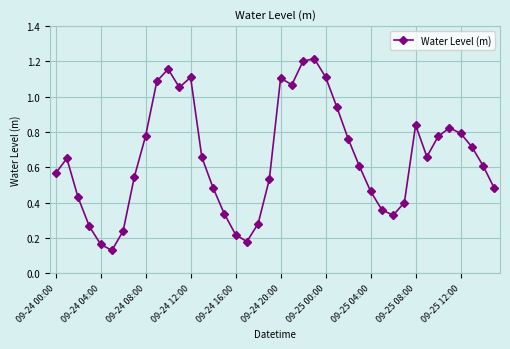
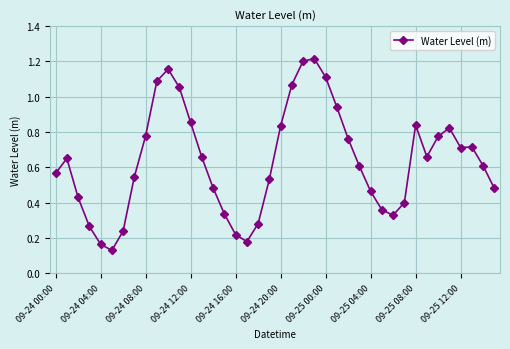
  {
    "09-24 00:00": 0.57,
    "09-24 04:00": 0.16,
    "09-24 08:00": 0.78,
-   "09-24 12:00": 1.11,
+   "09-24 12:00": 0.85,
    "09-24 16:00": 0.22,
-   "09-24 20:00": 1.11,
+   "09-24 20:00": 0.83,
    "09-25 00:00": 1.11,
    "09-25 04:00": 0.46,
    "09-25 08:00": 0.84,
-   "09-25 12:00": 0.79
+   "09-25 12:00": 0.71
  }
